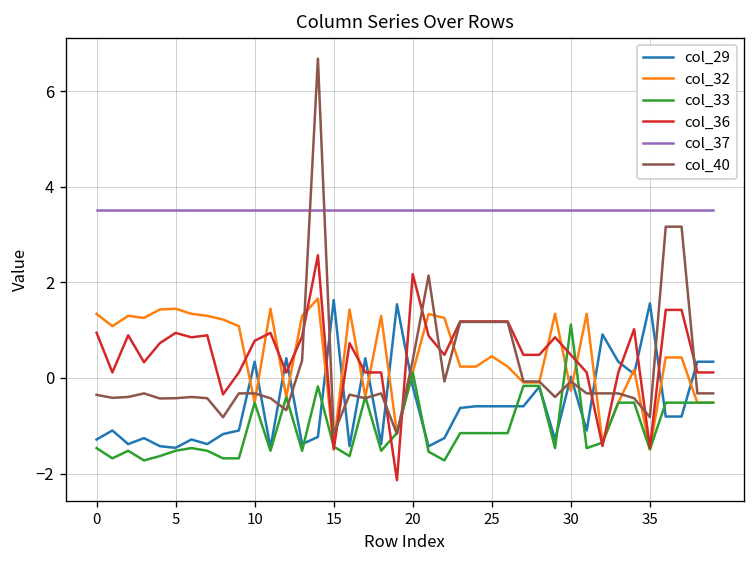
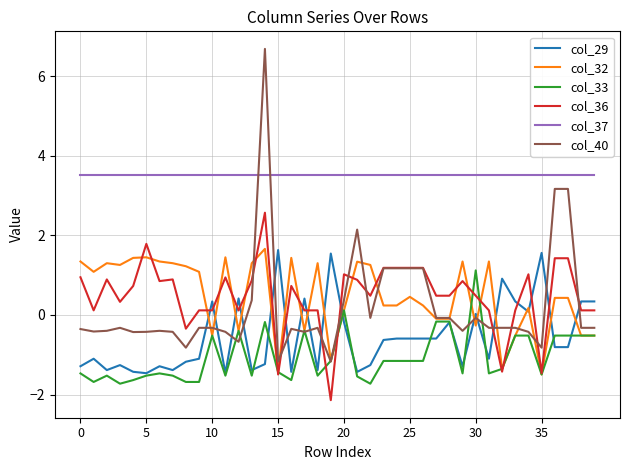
  {
    "col_29": {
      "0": -1.3,
      "10": 0.3,
      "15": 1.6,
      "20": -0.2,
      "25": -0.6,
      "30": 0.0,
      "35": 1.6
    },
    "col_32": {
      "0": 1.3,
      "5": 1.4,
      "25": 0.5,
      "30": -0.3
    },
    "col_33": {
      "0": -1.5,
      "25": -1.2,
      "30": 1.1
    },
    "col_36": {
      "0": 0.9,
-     "5": 0.9,
-     "10": 0.8,
-     "20": 2.2,
+     "5": 1.8,
+     "10": 0.1,
+     "20": 1.0,
      "30": 0.5
    },
    "col_37": {
      "0": 3.5,
      "5": 3.5,
      "10": 3.5,
      "15": 3.5,
      "20": 3.5,
      "25": 3.5,
      "30": 3.5,
      "35": 3.5
    },
    "col_40": {
      "0": -0.4,
      "5": -0.4,
      "10": -0.3,
      "15": -1.2,
      "20": 0.4,
      "30": -0.1,
      "35": -0.8
    }
  }
